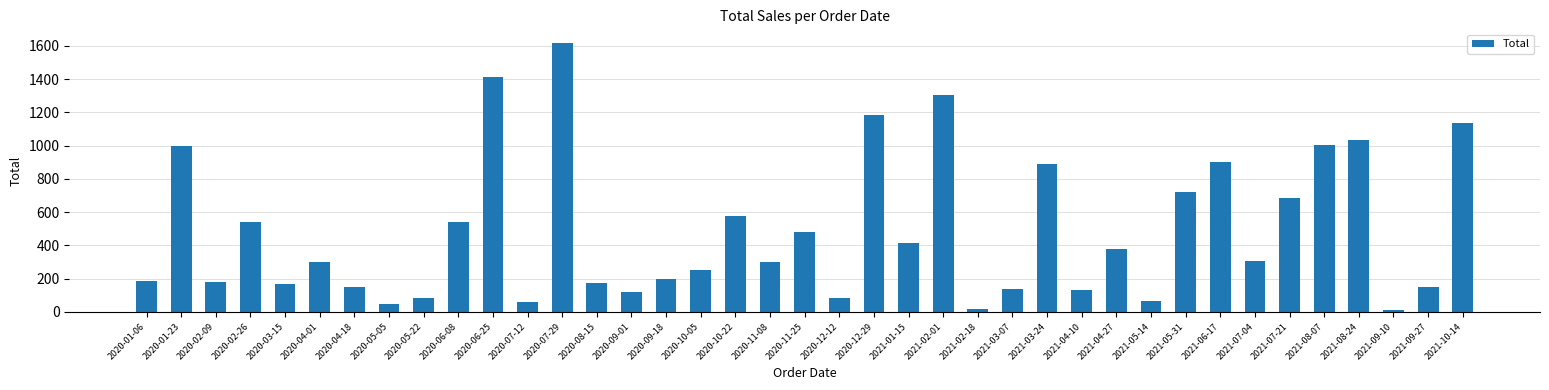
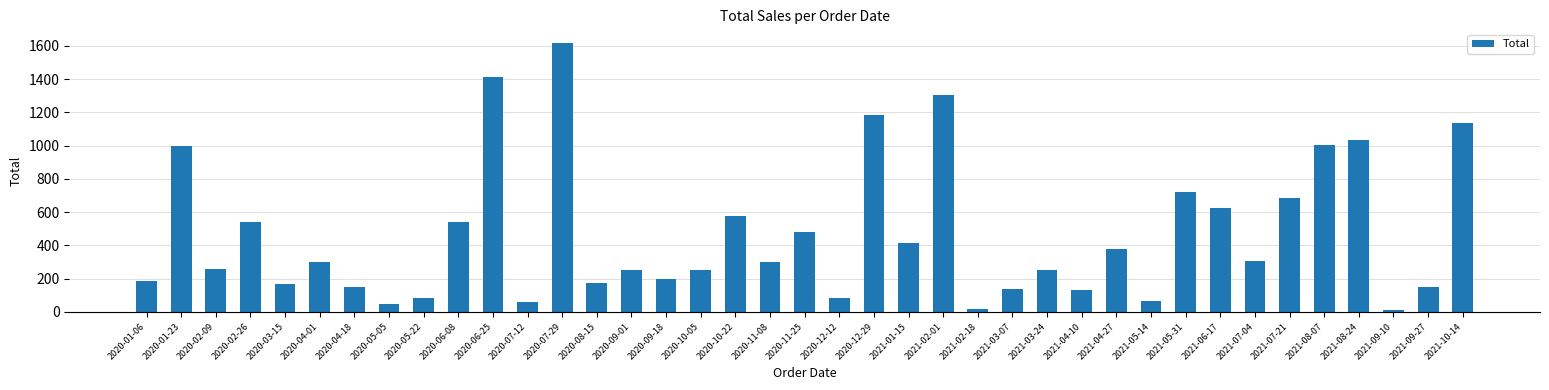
  {
    "2020-01-06": 190,
    "2020-01-23": 1000,
-   "2020-02-09": 180,
+   "2020-02-09": 260,
    "2020-02-26": 540,
    "2020-03-15": 170,
    "2020-04-01": 300,
    "2020-04-18": 150,
    "2020-05-05": 50,
    "2020-05-22": 80,
    "2020-06-08": 540,
    "2020-06-25": 1410,
    "2020-07-12": 60,
    "2020-07-29": 1620,
    "2020-08-15": 170,
-   "2020-09-01": 120,
+   "2020-09-01": 250,
    "2020-09-18": 200,
    "2020-10-05": 250,
    "2020-10-22": 580,
    "2020-11-08": 300,
    "2020-11-25": 480,
    "2020-12-12": 90,
    "2020-12-29": 1180,
    "2021-01-15": 410,
    "2021-02-01": 1310,
    "2021-02-18": 20,
    "2021-03-07": 140,
-   "2021-03-24": 890,
+   "2021-03-24": 250,
    "2021-04-10": 130,
    "2021-04-27": 380,
    "2021-05-14": 70,
    "2021-05-31": 720,
-   "2021-06-17": 900,
+   "2021-06-17": 630,
    "2021-07-04": 310,
    "2021-07-21": 690,
    "2021-08-07": 1010,
    "2021-08-24": 1030,
    "2021-09-27": 150,
    "2021-10-14": 1140
  }
